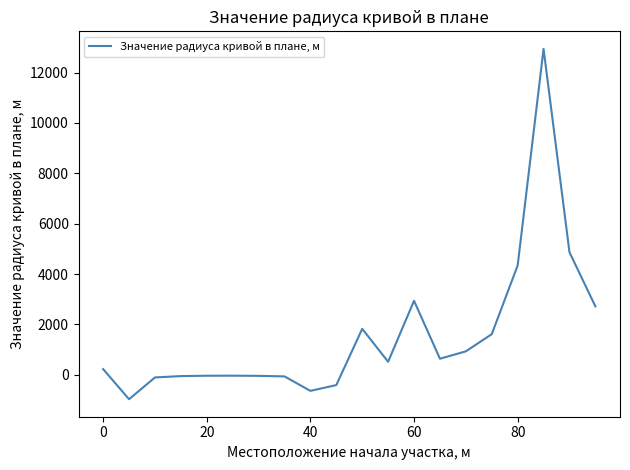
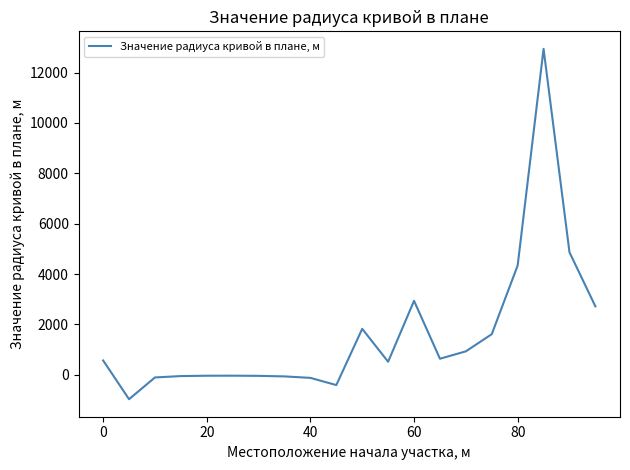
  {
-   "0": 200,
+   "0": 600,
    "20": 0,
-   "40": -600,
+   "40": -100,
    "60": 2900,
    "80": 4300
  }
